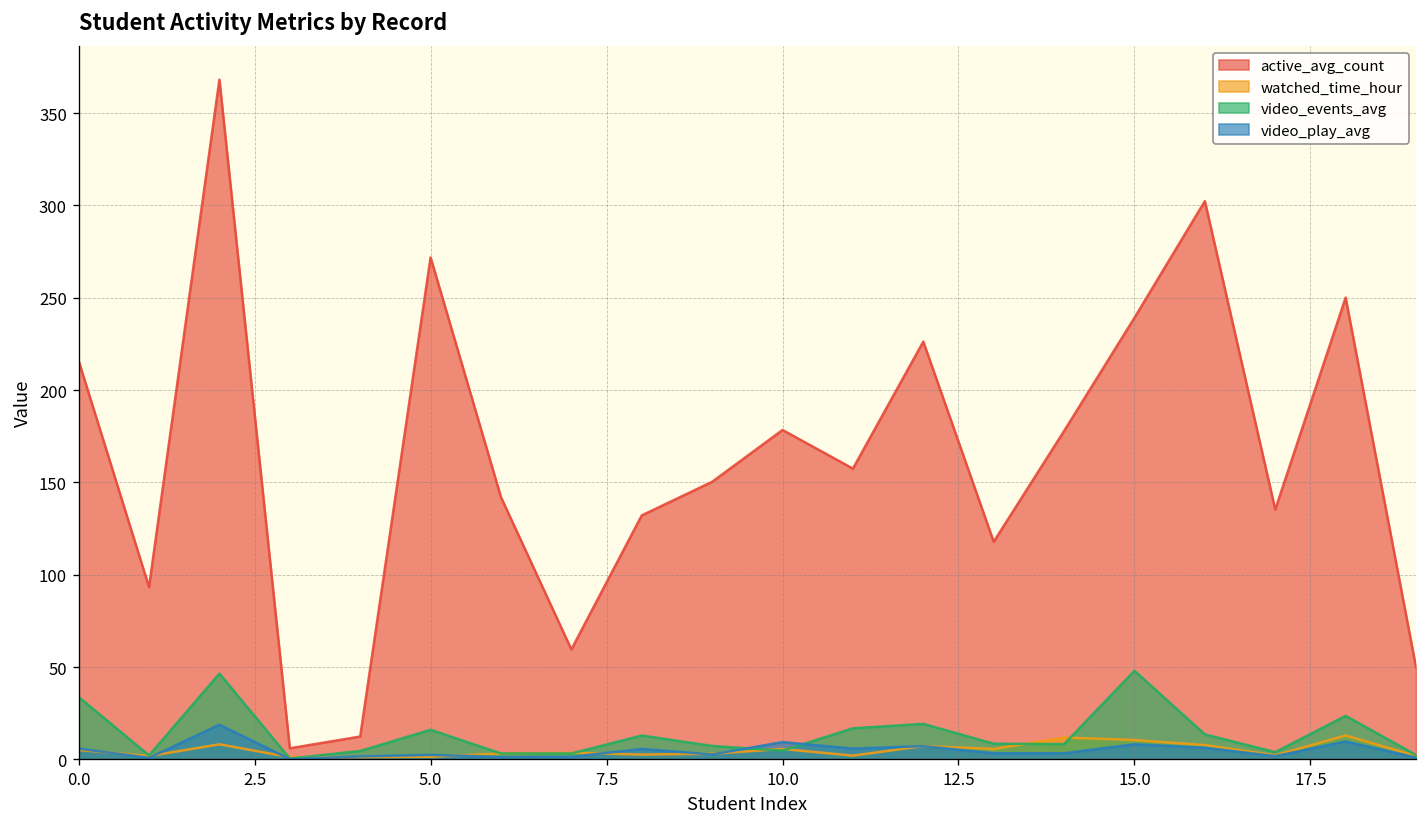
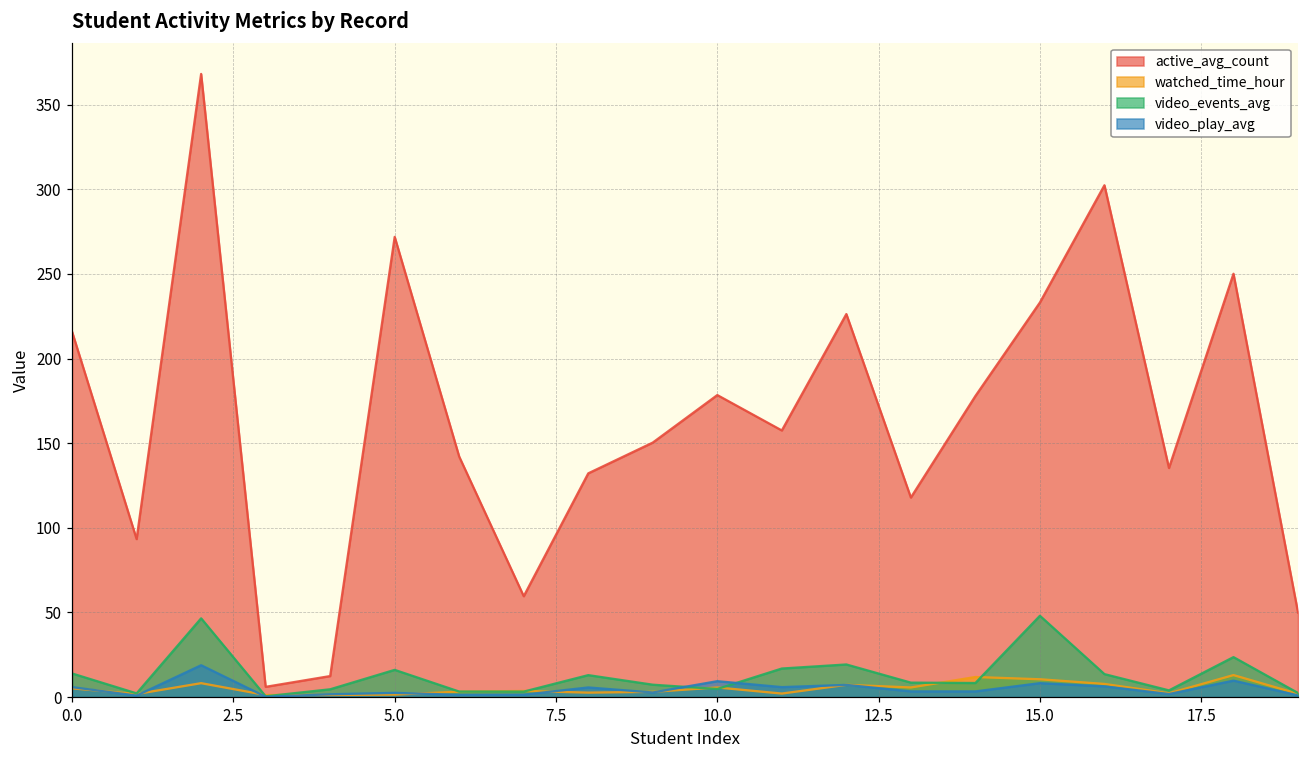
  {
    "active_avg_count": {
      "0.0": 216,
      "5.0": 272,
      "10.0": 178,
-     "15.0": 239
+     "15.0": 233
    },
    "watched_time_hour": {
      "15.0": 11
    },
    "video_events_avg": {
-     "0.0": 34,
+     "0.0": 14,
      "5.0": 16,
      "15.0": 48
    },
    "video_play_avg": {
      "10.0": 9,
      "15.0": 8
    }
  }
